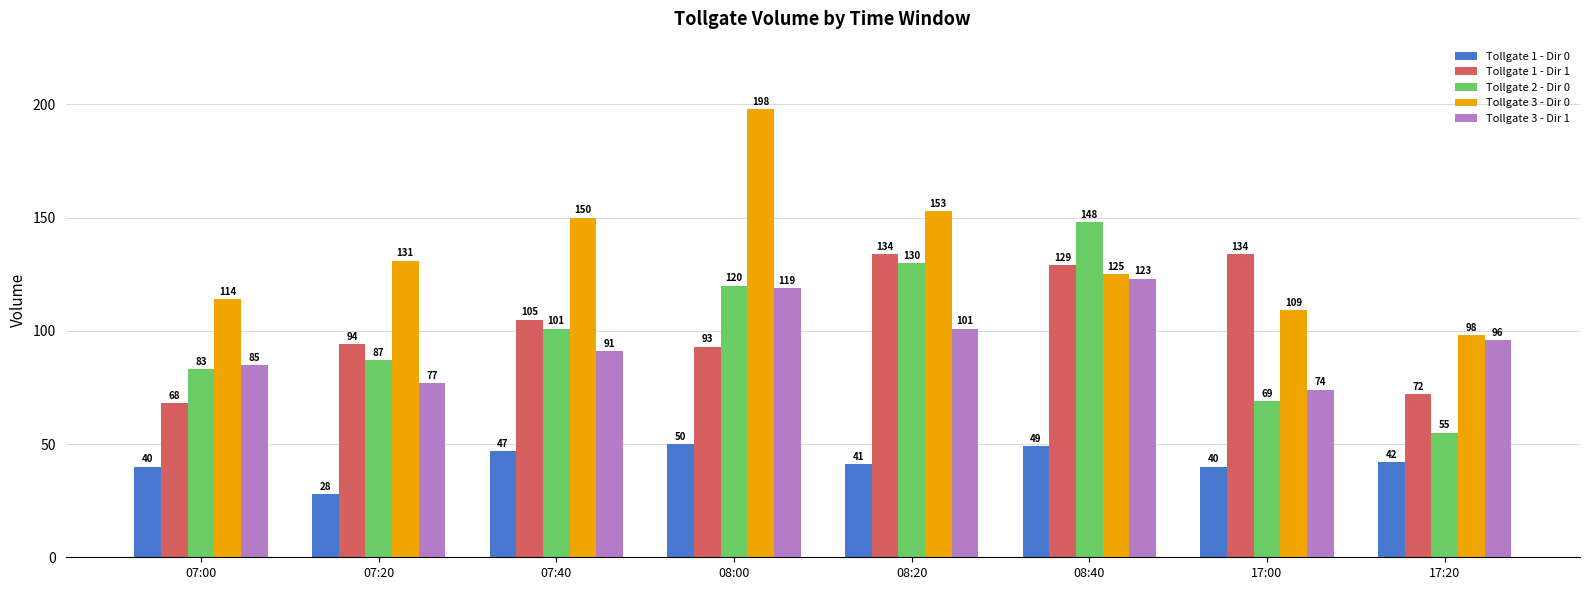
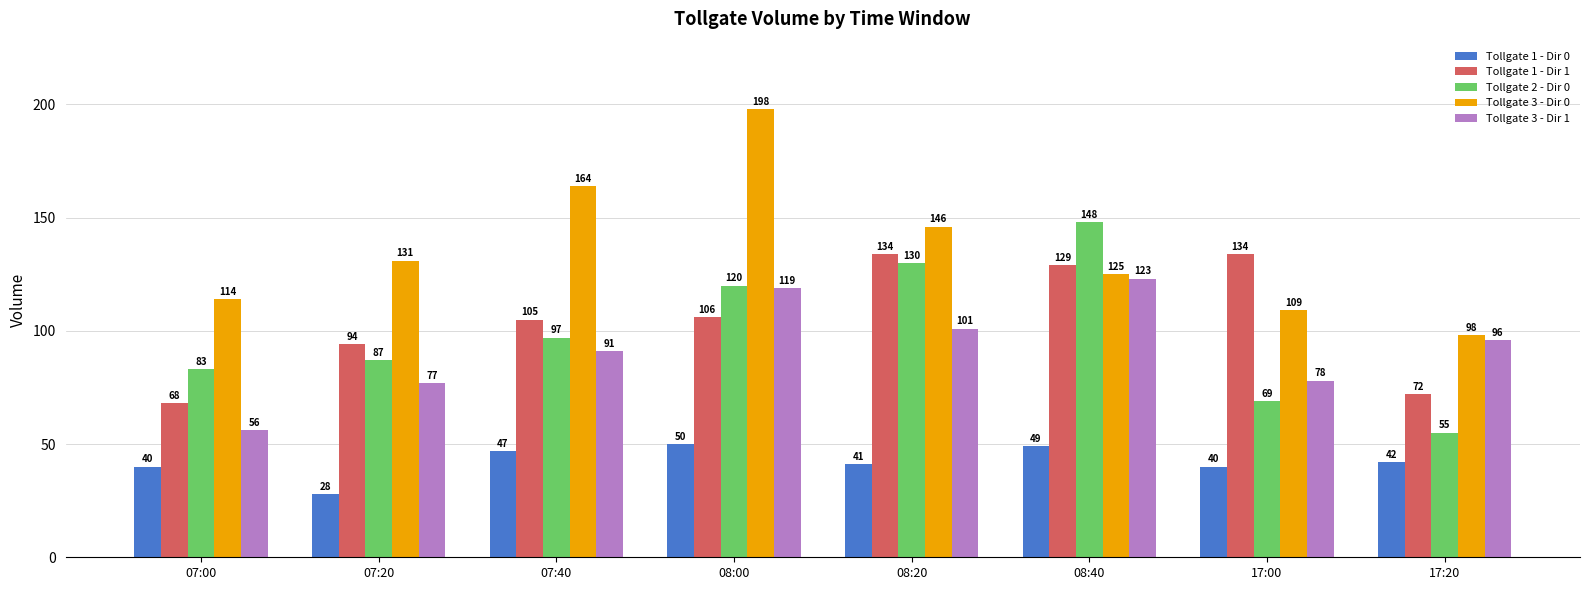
  {
    "Tollgate 1 - Dir 0": {
      "07:00": 40,
      "07:20": 28,
      "07:40": 47,
      "08:00": 50,
      "08:20": 41,
      "08:40": 49,
      "17:00": 40,
      "17:20": 42
    },
    "Tollgate 1 - Dir 1": {
      "07:00": 68,
      "07:20": 94,
      "07:40": 105,
-     "08:00": 93,
+     "08:00": 106,
      "08:20": 134,
      "08:40": 129,
      "17:00": 134,
      "17:20": 72
    },
    "Tollgate 2 - Dir 0": {
      "07:00": 83,
      "07:20": 87,
-     "07:40": 101,
+     "07:40": 97,
      "08:00": 120,
      "08:20": 130,
      "08:40": 148,
      "17:00": 69,
      "17:20": 55
    },
    "Tollgate 3 - Dir 0": {
      "07:00": 114,
      "07:20": 131,
-     "07:40": 150,
+     "07:40": 164,
      "08:00": 198,
-     "08:20": 153,
+     "08:20": 146,
      "08:40": 125,
      "17:00": 109,
      "17:20": 98
    },
    "Tollgate 3 - Dir 1": {
-     "07:00": 85,
+     "07:00": 56,
      "07:20": 77,
      "07:40": 91,
      "08:00": 119,
      "08:20": 101,
      "08:40": 123,
-     "17:00": 74,
+     "17:00": 78,
      "17:20": 96
    }
  }
